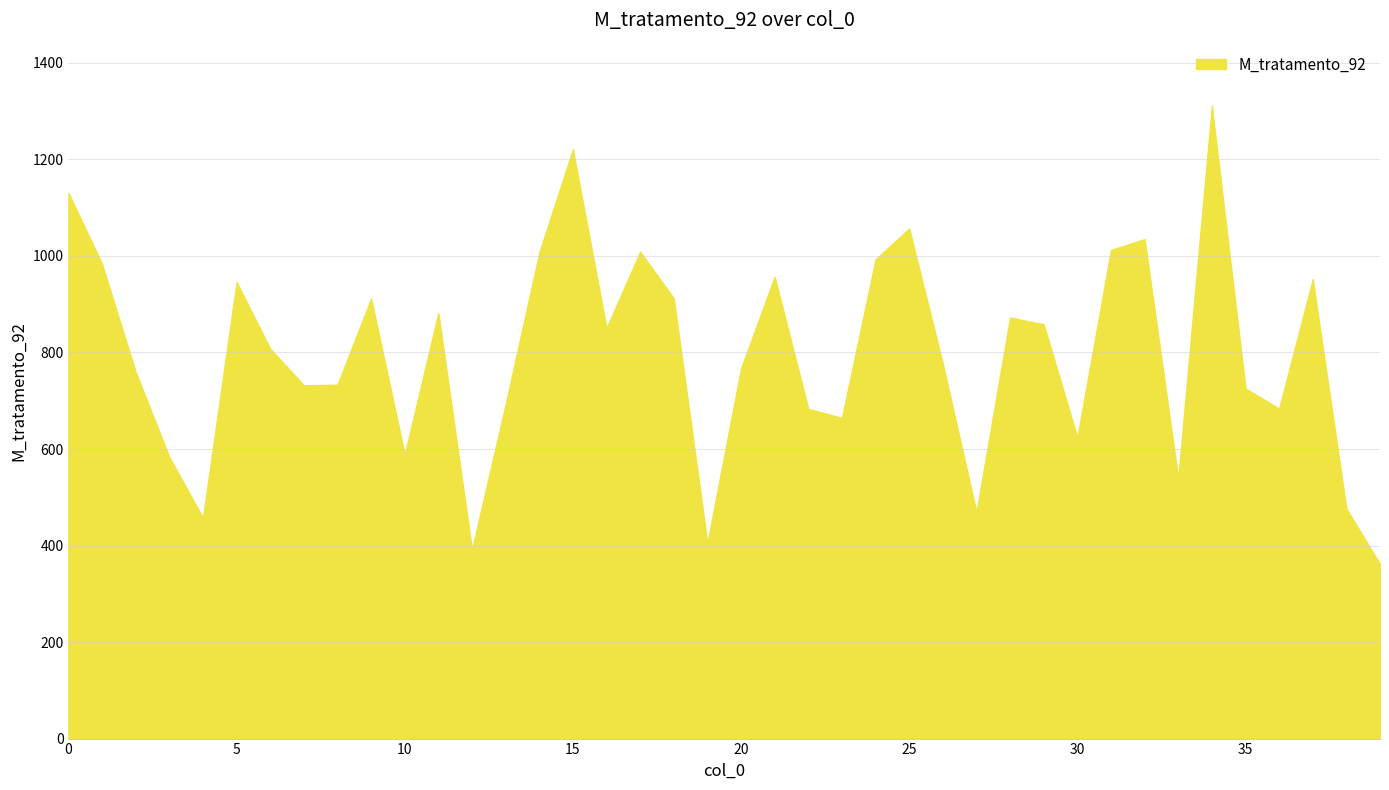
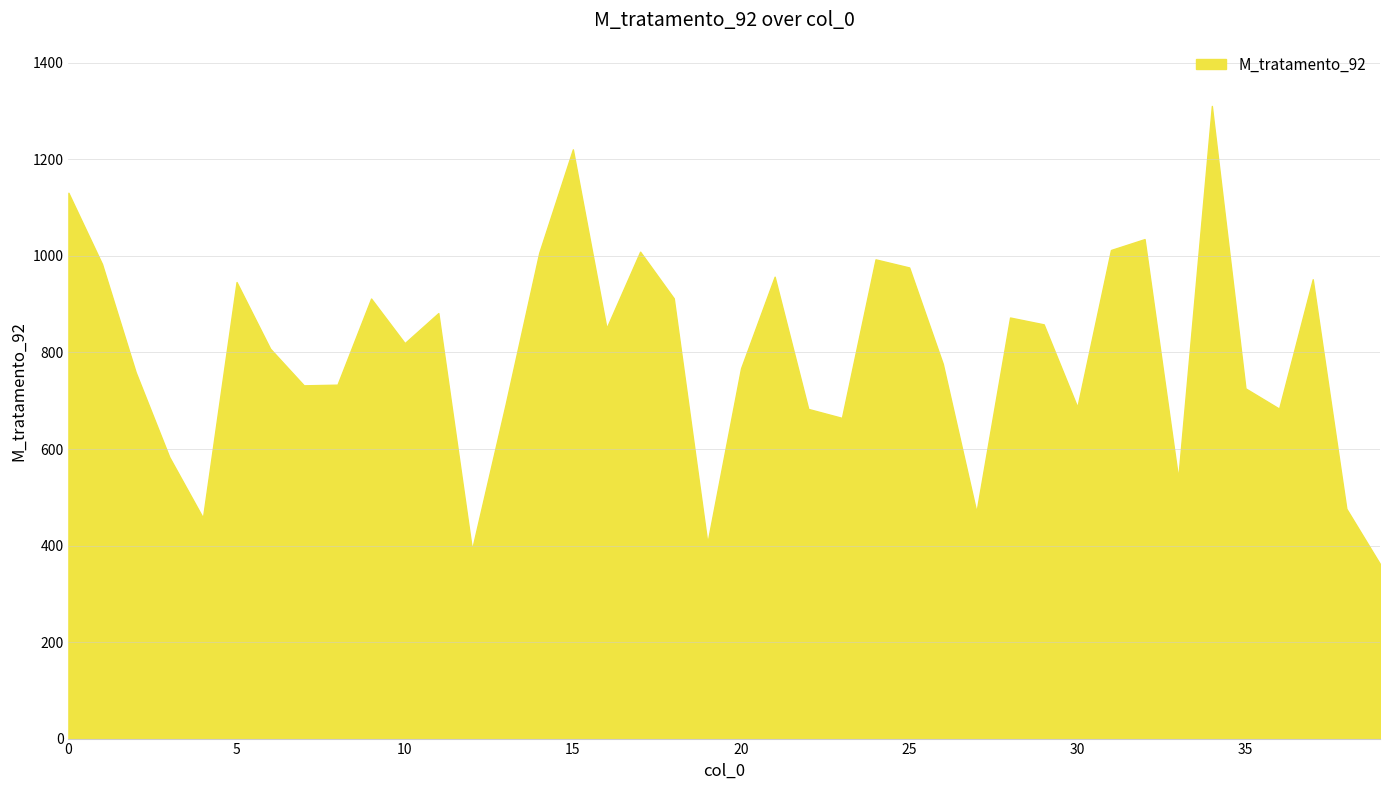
  {
    "0": 1130,
    "5": 950,
-   "10": 590,
+   "10": 820,
    "15": 1220,
    "20": 770,
-   "25": 1060,
-   "30": 620,
+   "25": 980,
+   "30": 690,
    "35": 730
  }
